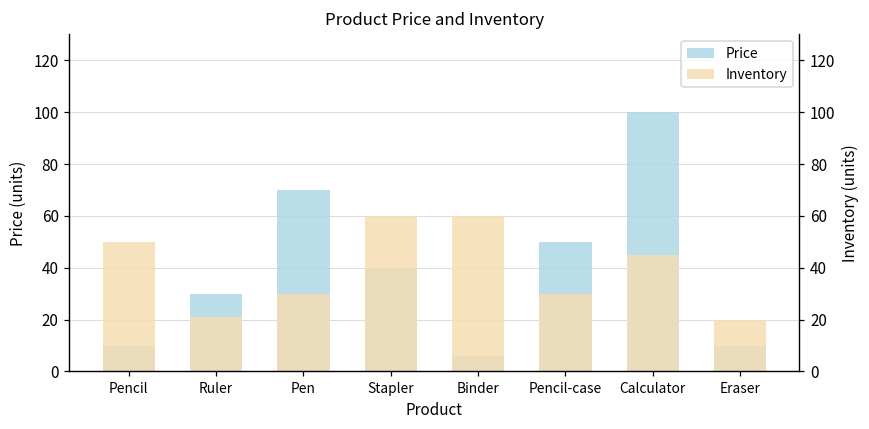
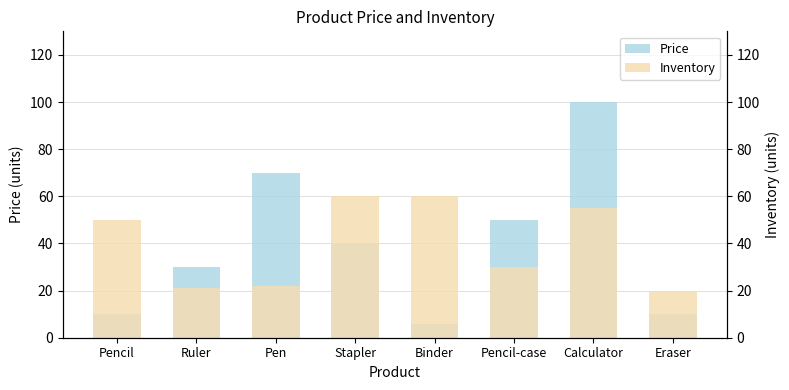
  {
    "Price": {
      "Ruler": 30,
      "Pen": 70,
      "Pencil-case": 50,
      "Calculator": 100
    },
    "Inventory": {
      "Pencil": 50,
-     "Pen": 30,
+     "Pen": 22,
      "Stapler": 60,
      "Binder": 60,
-     "Calculator": 45,
+     "Calculator": 55,
      "Eraser": 20
    }
  }
